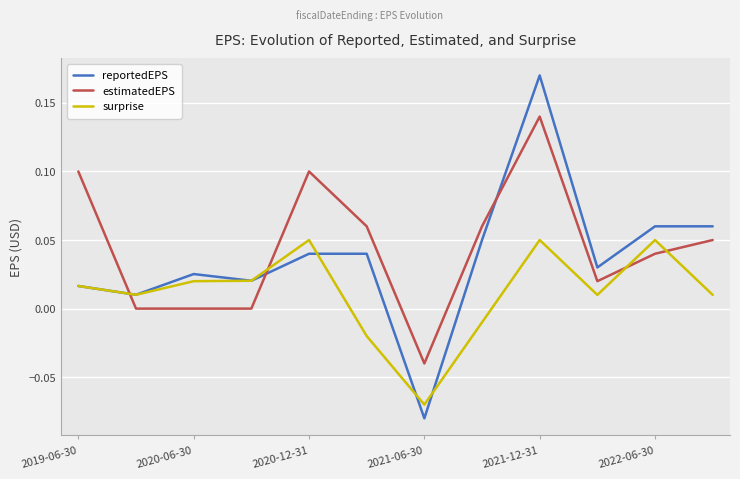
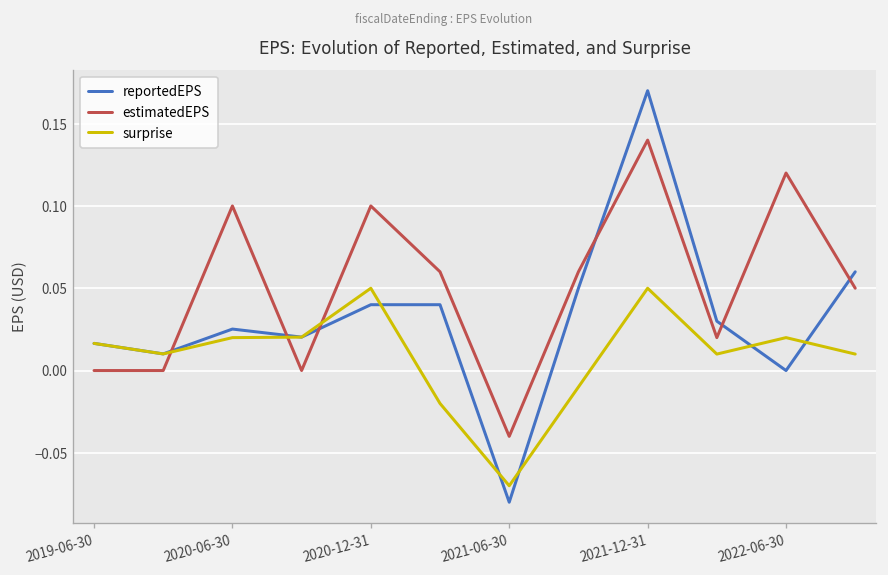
  {
    "reportedEPS": {
      "2020-06-30": 0.025,
      "2020-12-31": 0.04,
      "2021-06-30": -0.08,
      "2021-12-31": 0.17,
-     "2022-06-30": 0.06
+     "2022-06-30": 0.00
    },
    "estimatedEPS": {
-     "2019-06-30": 0.1,
-     "2020-06-30": 0.0,
+     "2019-06-30": 0.0,
+     "2020-06-30": 0.1,
      "2020-12-31": 0.10,
      "2021-06-30": -0.04,
      "2021-12-31": 0.14,
-     "2022-06-30": 0.04
+     "2022-06-30": 0.12
    },
    "surprise": {
      "2020-06-30": 0.02,
      "2020-12-31": 0.05,
      "2021-06-30": -0.07,
      "2021-12-31": 0.05,
-     "2022-06-30": 0.05
+     "2022-06-30": 0.02
    }
  }
